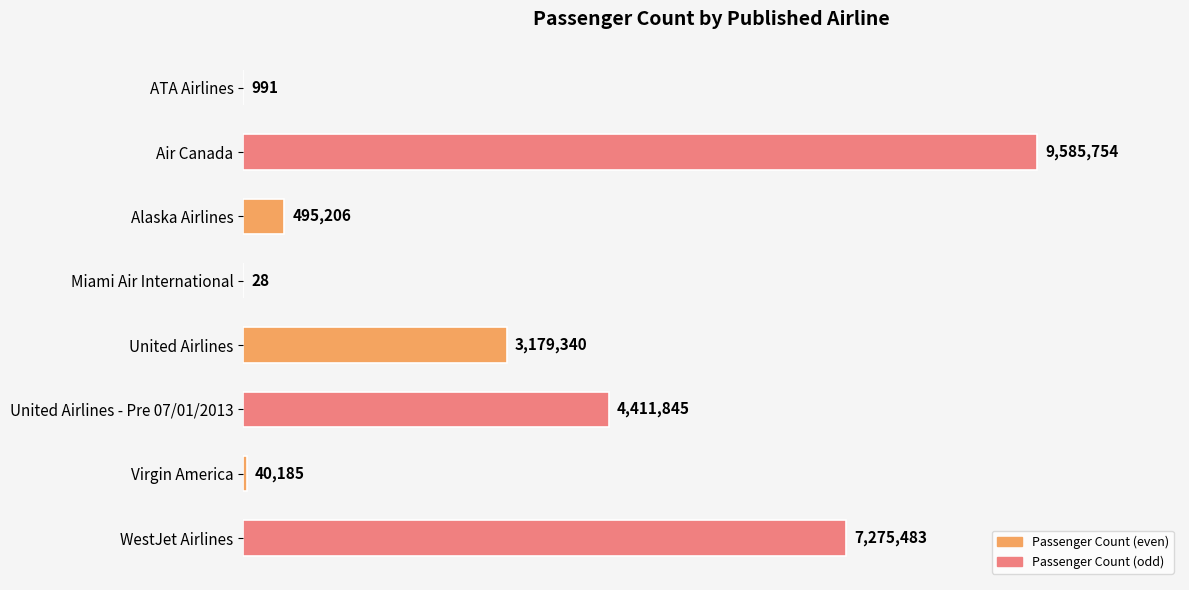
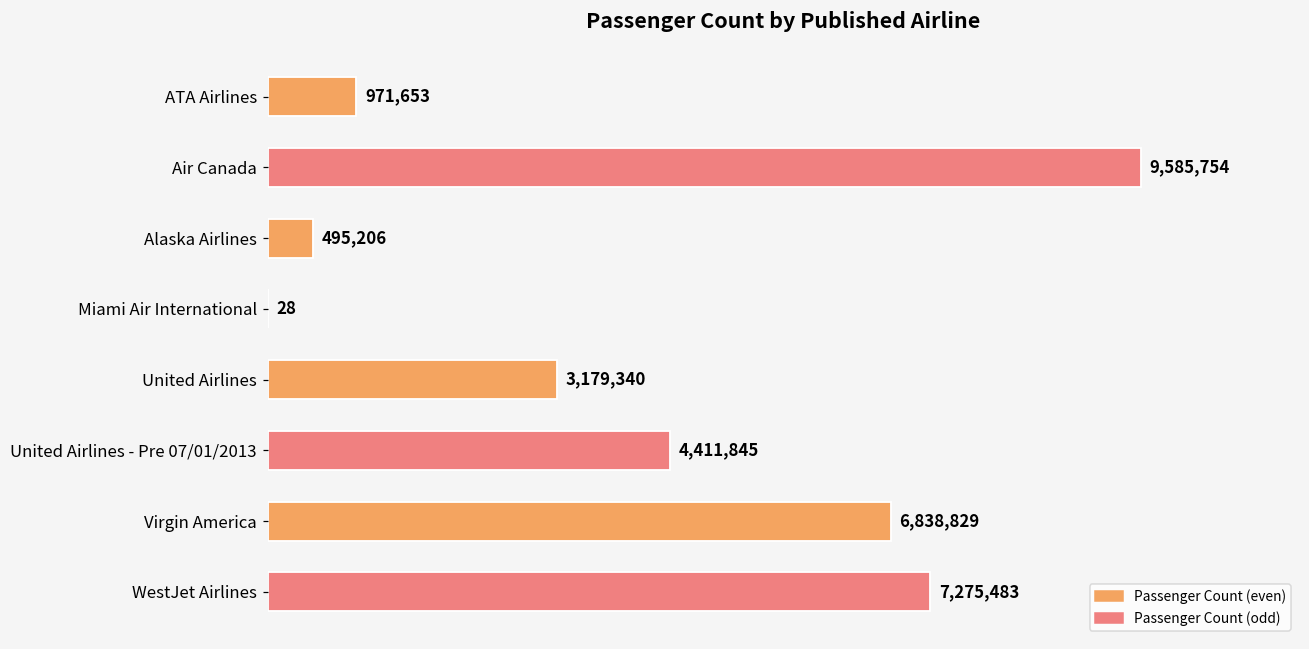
  {
-   "ATA Airlines": "991",
+   "ATA Airlines": "971,653",
    "Air Canada": "9,585,754",
    "Alaska Airlines": "495,206",
    "Miami Air International": "28",
    "United Airlines": "3,179,340",
    "United Airlines - Pre 07/01/2013": "4,411,845",
-   "Virgin America": "40,185",
+   "Virgin America": "6,838,829",
    "WestJet Airlines": "7,275,483"
  }
